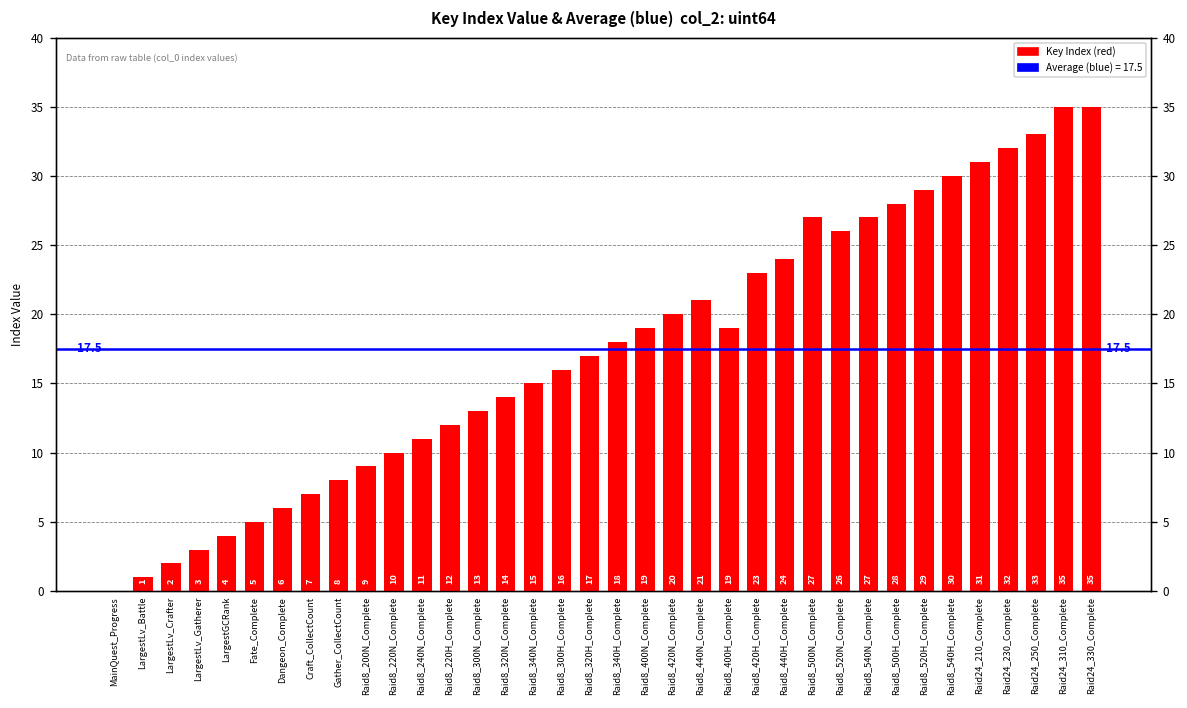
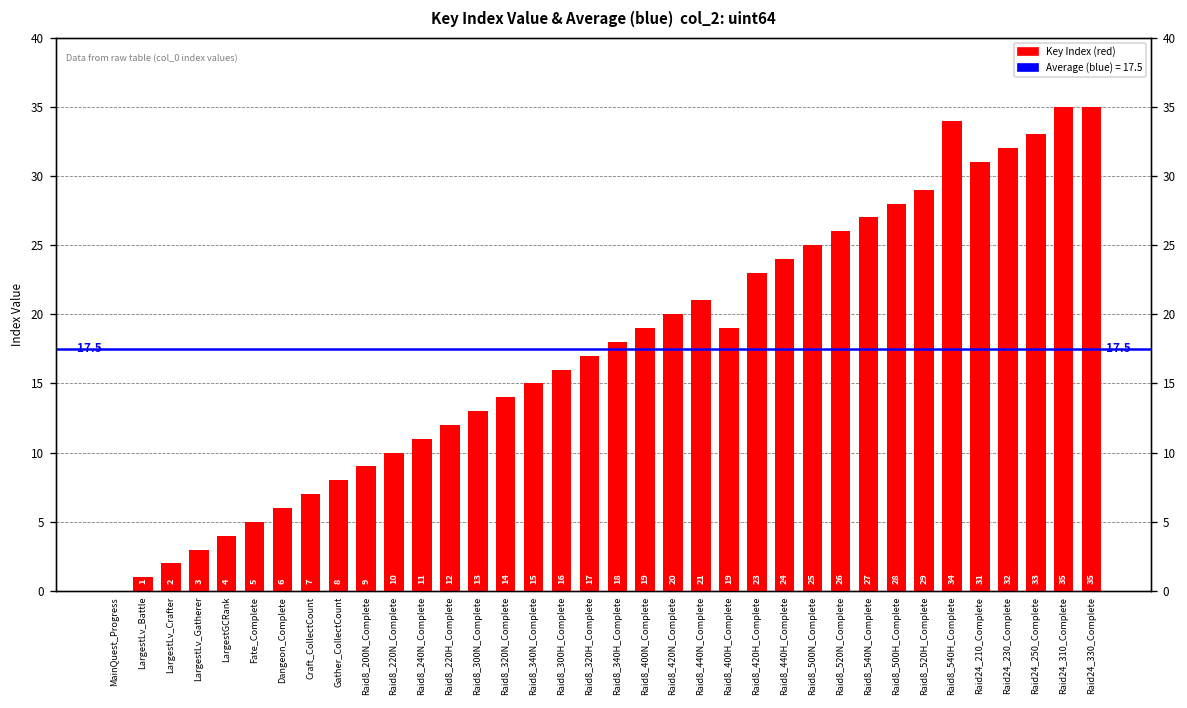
  {
    "LargestLv_Battle": 1,
    "LargestLv_Crafter": 2,
    "LargestLv_Gatherer": 3,
    "LargestGCRank": 4,
    "Fate_Complete": 5,
    "Dangeon_Complete": 6,
    "Craft_CollectCount": 7,
    "Gather_CollectCount": 8,
    "Raid8_200N_Complete": 9,
    "Raid8_220N_Complete": 10,
    "Raid8_240N_Complete": 11,
    "Raid8_220H_Complete": 12,
    "Raid8_300N_Complete": 13,
    "Raid8_320N_Complete": 14,
    "Raid8_340N_Complete": 15,
    "Raid8_300H_Complete": 16,
    "Raid8_320H_Complete": 17,
    "Raid8_340H_Complete": 18,
    "Raid8_400N_Complete": 19,
    "Raid8_420N_Complete": 20,
    "Raid8_440N_Complete": 21,
    "Raid8_400H_Complete": 19,
    "Raid8_420H_Complete": 23,
    "Raid8_440H_Complete": 24,
-   "Raid8_500N_Complete": 27,
+   "Raid8_500N_Complete": 25,
    "Raid8_520N_Complete": 26,
    "Raid8_540N_Complete": 27,
    "Raid8_500H_Complete": 28,
    "Raid8_520H_Complete": 29,
-   "Raid8_540H_Complete": 30,
+   "Raid8_540H_Complete": 34,
    "Raid24_210_Complete": 31,
    "Raid24_230_Complete": 32,
    "Raid24_250_Complete": 33,
    "Raid24_310_Complete": 35,
    "Raid24_330_Complete": 35
  }
